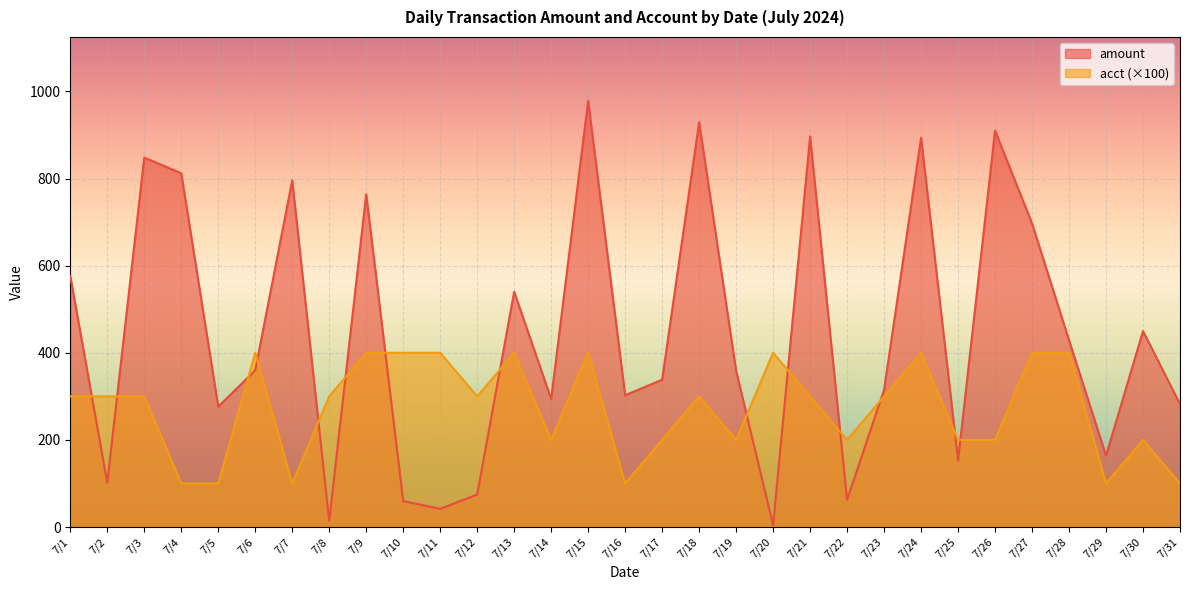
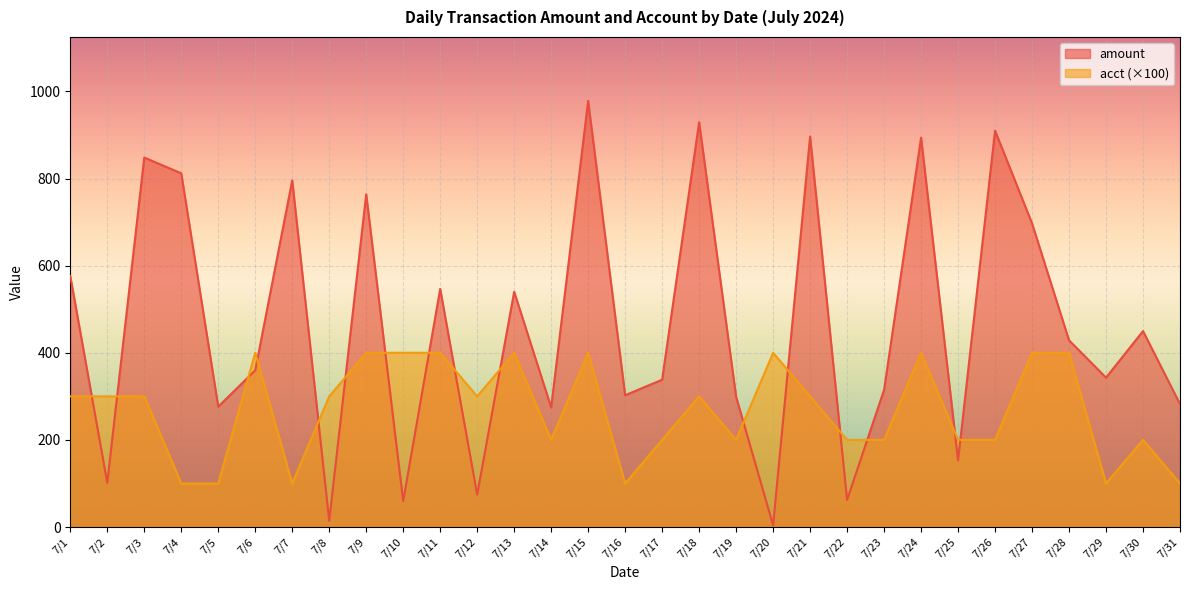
  {
    "amount": {
      "7/1": 580,
      "7/2": 100,
      "7/3": 850,
      "7/4": 810,
      "7/5": 280,
      "7/6": 360,
      "7/7": 800,
      "7/8": 10,
      "7/9": 760,
      "7/10": 60,
-     "7/11": 40,
+     "7/11": 550,
      "7/12": 70,
      "7/13": 540,
-     "7/14": 290,
+     "7/14": 270,
      "7/15": 980,
      "7/16": 300,
      "7/17": 340,
      "7/18": 930,
-     "7/19": 360,
+     "7/19": 300,
      "7/20": 0,
      "7/21": 900,
      "7/22": 60,
      "7/23": 310,
      "7/24": 890,
      "7/25": 150,
      "7/26": 910,
      "7/27": 700,
      "7/28": 430,
-     "7/29": 160,
+     "7/29": 340,
      "7/30": 450,
      "7/31": 280
    },
    "acct (×100)": {
      "7/1": 300,
      "7/2": 300,
      "7/3": 300,
      "7/4": 100,
      "7/5": 100,
      "7/6": 400,
      "7/7": 100,
      "7/8": 300,
      "7/9": 400,
      "7/10": 400,
      "7/11": 400,
      "7/12": 300,
      "7/13": 400,
      "7/14": 200,
      "7/15": 400,
      "7/16": 100,
      "7/17": 200,
      "7/18": 300,
      "7/19": 200,
      "7/20": 400,
      "7/21": 300,
      "7/22": 200,
-     "7/23": 300,
+     "7/23": 200,
      "7/24": 400,
      "7/25": 200,
      "7/26": 200,
      "7/27": 400,
      "7/28": 400,
      "7/29": 100,
      "7/30": 200,
      "7/31": 100
    }
  }
